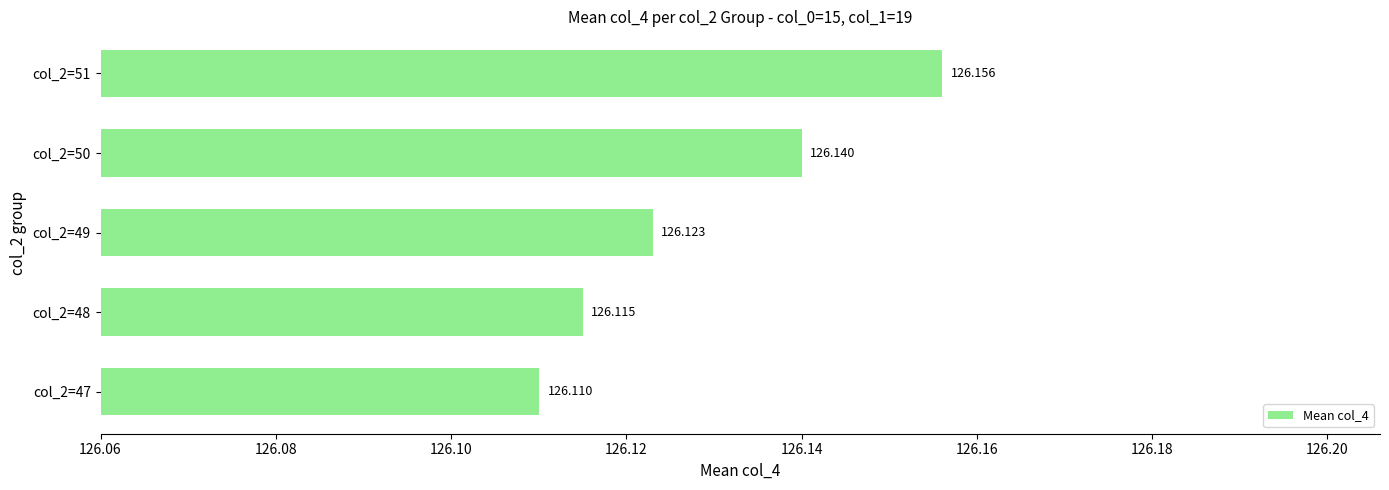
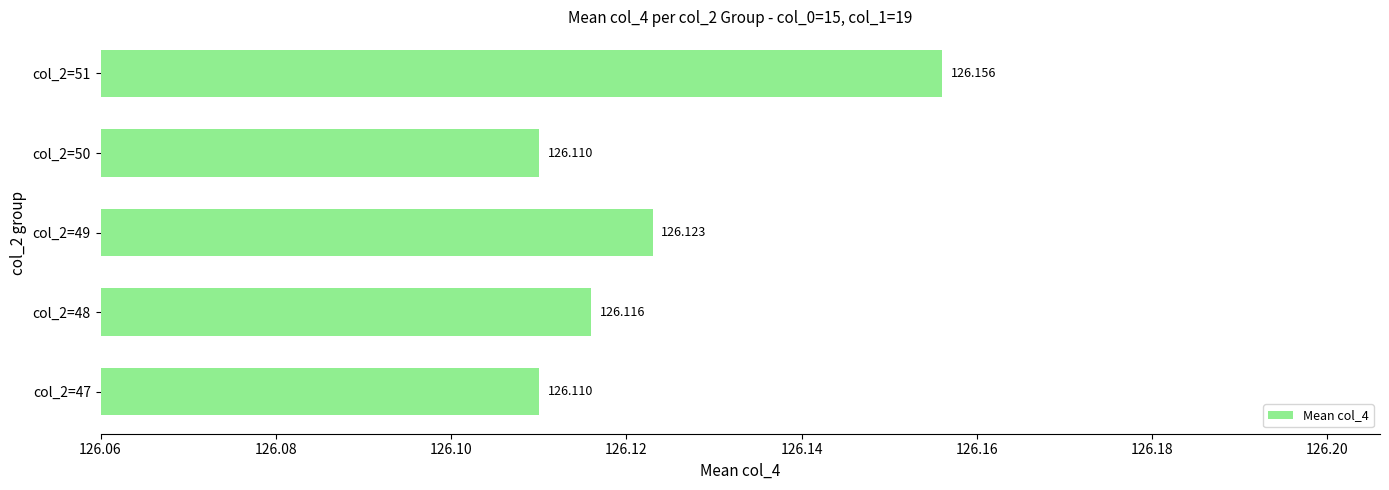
  {
    "col_2=51": 126.156,
-   "col_2=50": 126.140,
+   "col_2=50": 126.110,
    "col_2=49": 126.123,
-   "col_2=48": 126.115,
+   "col_2=48": 126.116,
    "col_2=47": 126.110
  }
